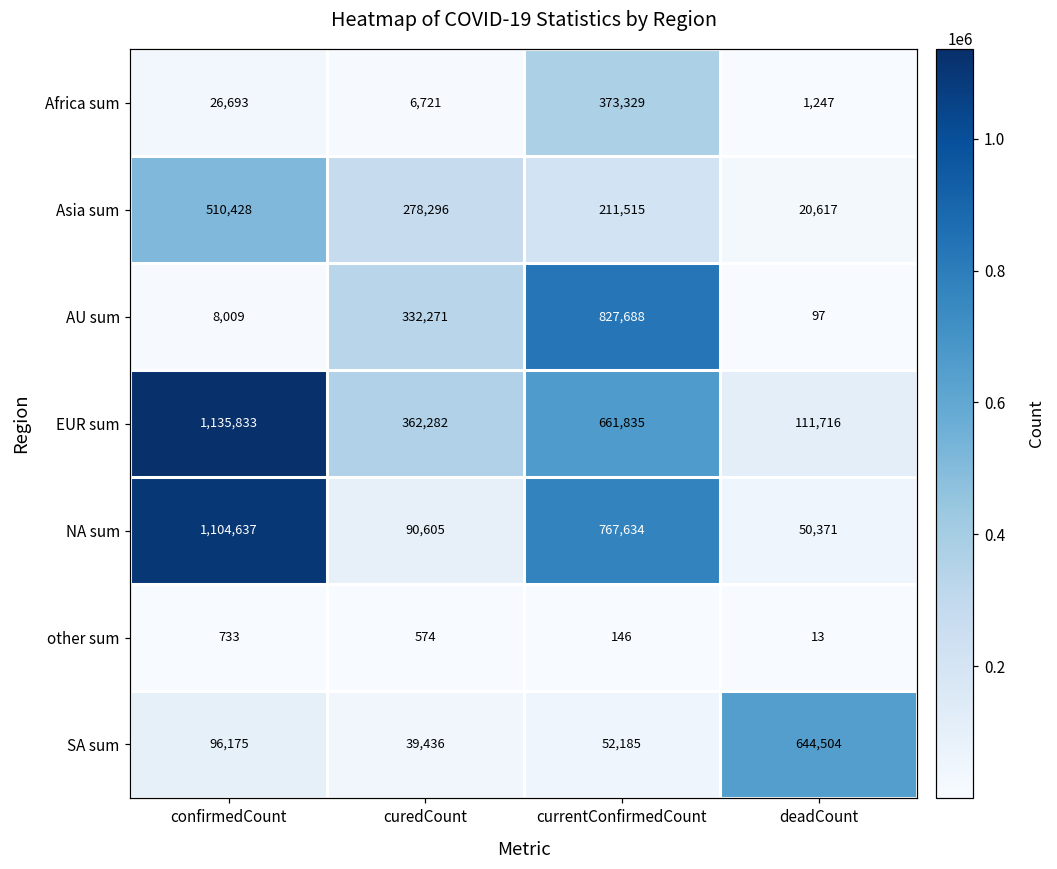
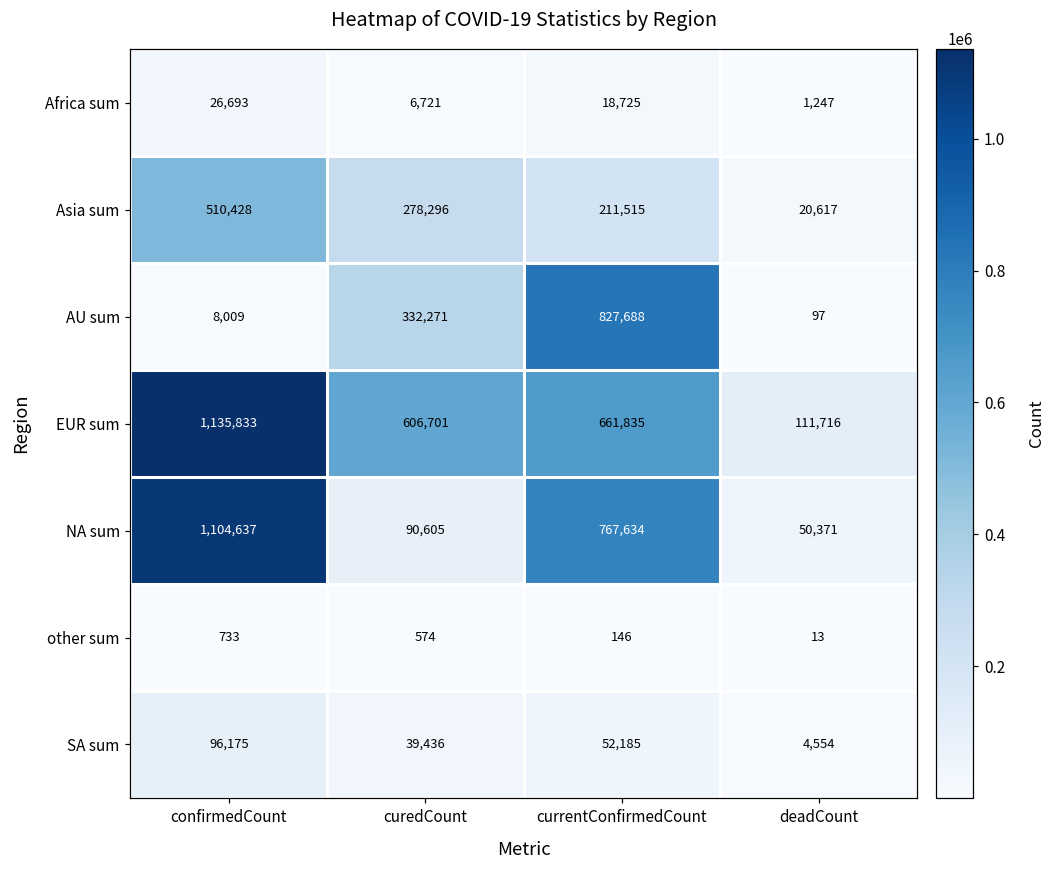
  {
    "Africa sum": {
      "confirmedCount": "26,693",
      "curedCount": "6,721",
-     "currentConfirmedCount": "373,329",
+     "currentConfirmedCount": "18,725",
      "deadCount": "1,247"
    },
    "Asia sum": {
      "confirmedCount": "510,428",
      "curedCount": "278,296",
      "currentConfirmedCount": "211,515",
      "deadCount": "20,617"
    },
    "AU sum": {
      "confirmedCount": "8,009",
      "curedCount": "332,271",
      "currentConfirmedCount": "827,688",
      "deadCount": "97"
    },
    "EUR sum": {
      "confirmedCount": "1,135,833",
-     "curedCount": "362,282",
+     "curedCount": "606,701",
      "currentConfirmedCount": "661,835",
      "deadCount": "111,716"
    },
    "NA sum": {
      "confirmedCount": "1,104,637",
      "curedCount": "90,605",
      "currentConfirmedCount": "767,634",
      "deadCount": "50,371"
    },
    "other sum": {
      "confirmedCount": "733",
      "curedCount": "574",
      "currentConfirmedCount": "146",
      "deadCount": "13"
    },
    "SA sum": {
      "confirmedCount": "96,175",
      "curedCount": "39,436",
      "currentConfirmedCount": "52,185",
-     "deadCount": "644,504"
+     "deadCount": "4,554"
    }
  }
